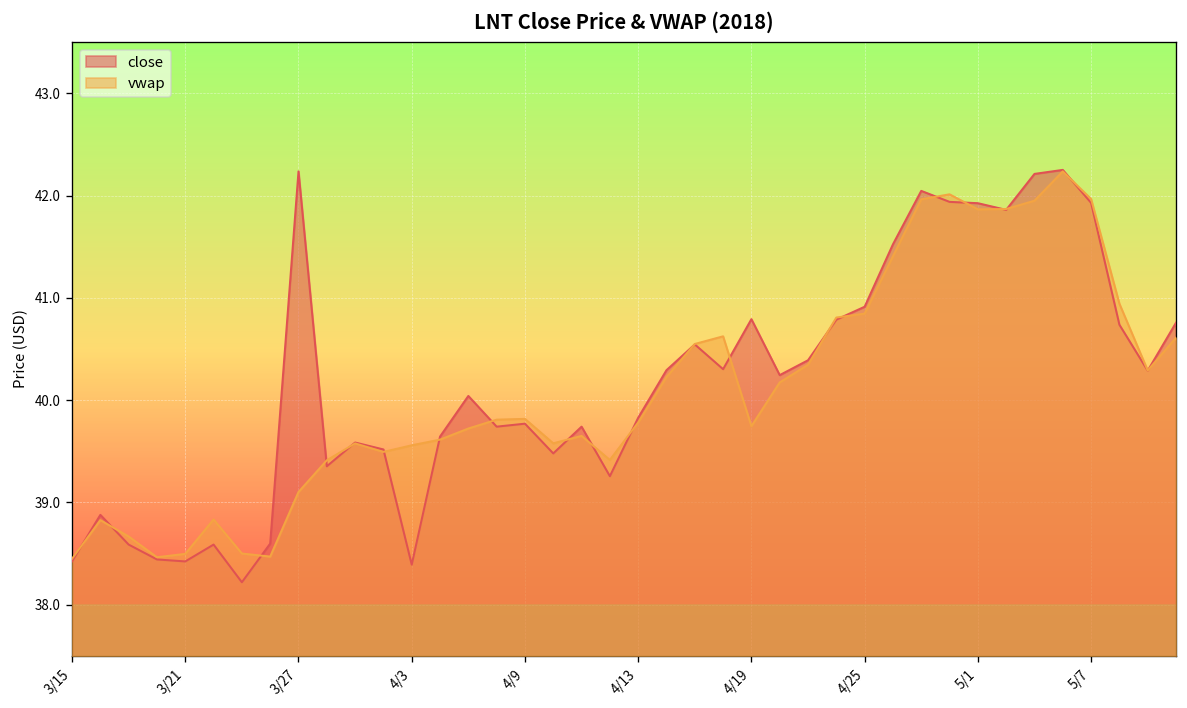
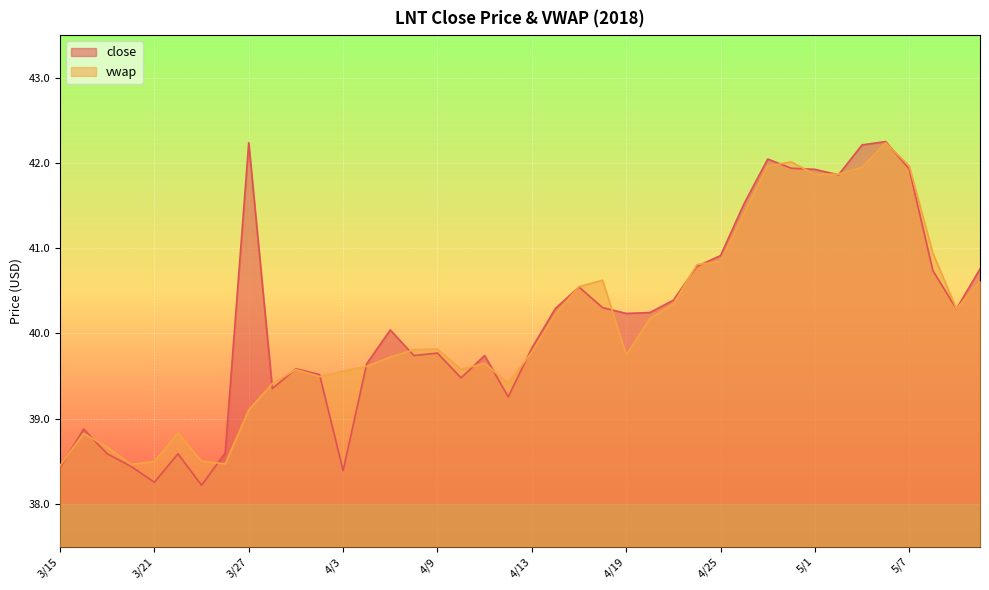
  {
    "close": {
-     "3/21": 38.4,
+     "3/21": 38.3,
      "3/27": 42.2,
      "4/3": 38.4,
      "4/9": 39.8,
      "4/13": 39.8,
-     "4/19": 40.8,
+     "4/19": 40.2,
      "4/25": 40.9,
      "5/1": 41.9,
      "5/7": 41.9
    },
    "vwap": {
      "3/21": 38.5,
      "3/27": 39.1,
      "4/3": 39.6,
      "4/9": 39.8,
      "4/13": 39.8,
      "4/19": 39.7,
      "4/25": 40.8,
      "5/1": 41.9,
      "5/7": 42.0
    }
  }
